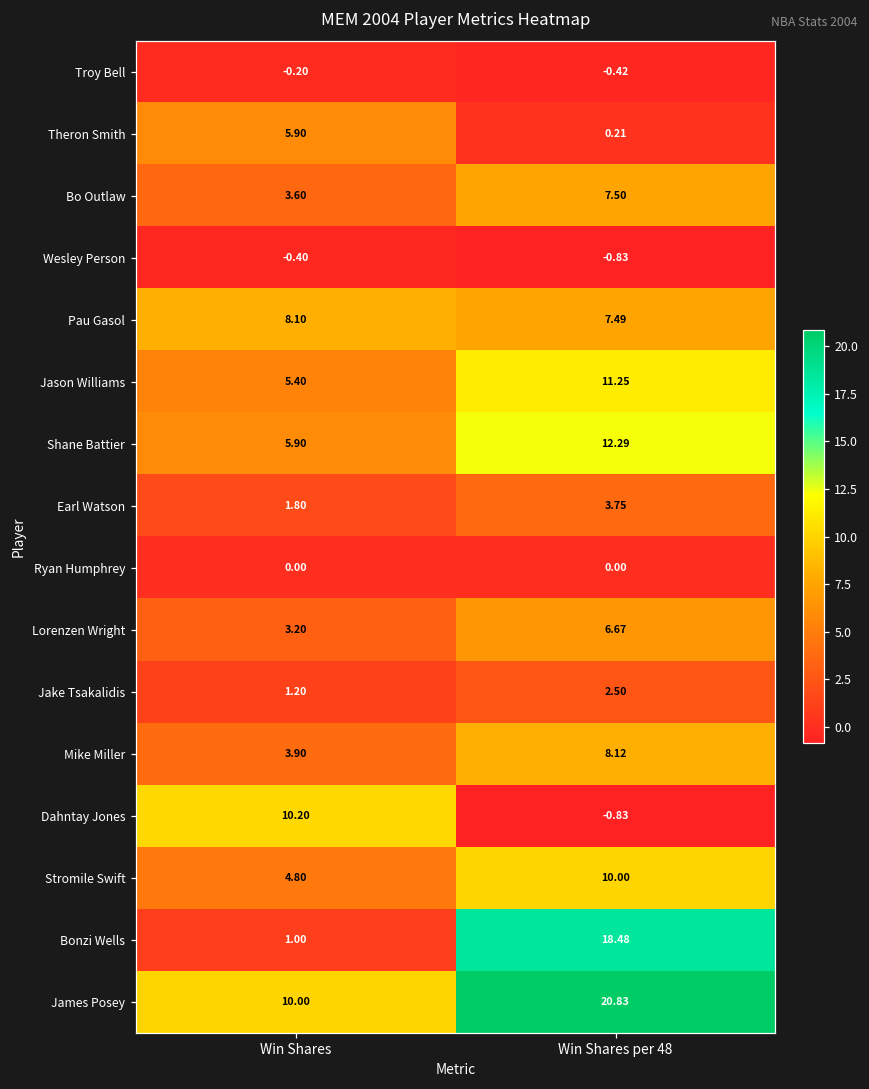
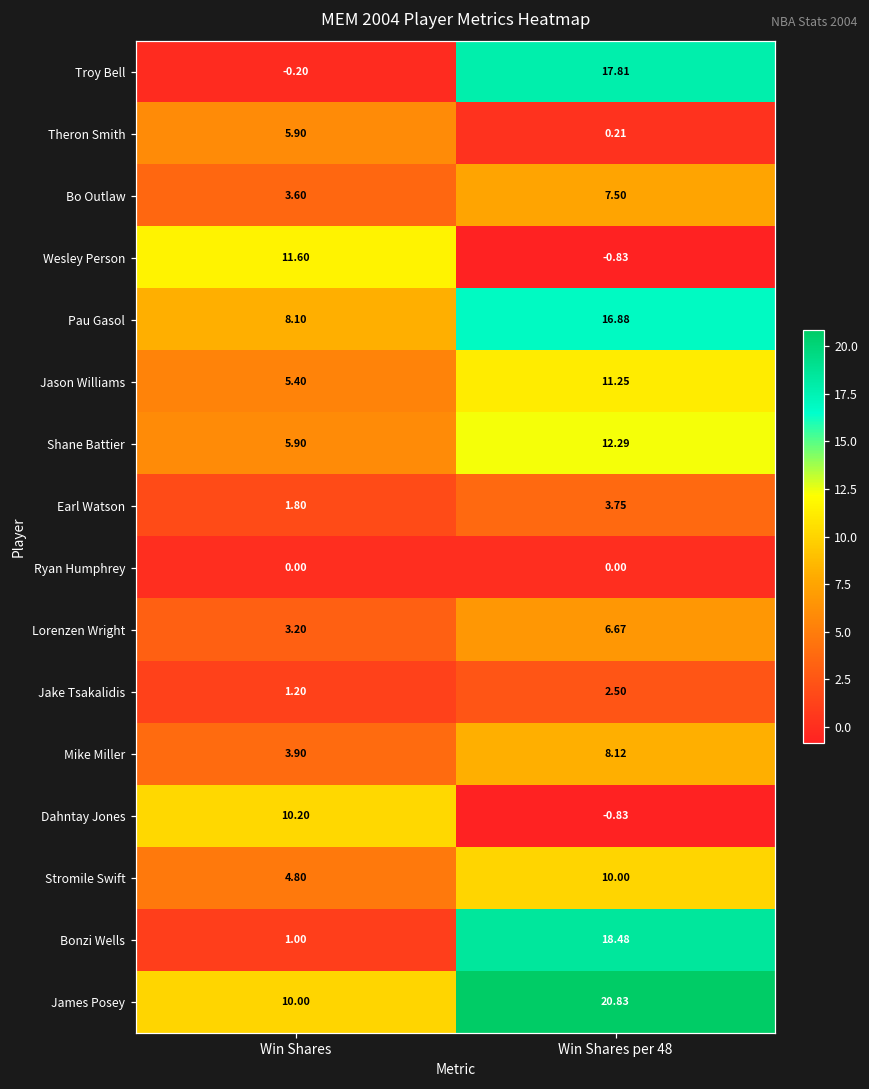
  {
    "Troy Bell": {
      "Win Shares": -0.20,
-     "Win Shares per 48": -0.42
+     "Win Shares per 48": 17.81
    },
    "Theron Smith": {
      "Win Shares": 5.90,
      "Win Shares per 48": 0.21
    },
    "Bo Outlaw": {
      "Win Shares": 3.60,
      "Win Shares per 48": 7.50
    },
    "Wesley Person": {
-     "Win Shares": -0.40,
+     "Win Shares": 11.60,
      "Win Shares per 48": -0.83
    },
    "Pau Gasol": {
      "Win Shares": 8.10,
-     "Win Shares per 48": 7.49
+     "Win Shares per 48": 16.88
    },
    "Jason Williams": {
      "Win Shares": 5.40,
      "Win Shares per 48": 11.25
    },
    "Shane Battier": {
      "Win Shares": 5.90,
      "Win Shares per 48": 12.29
    },
    "Earl Watson": {
      "Win Shares": 1.80,
      "Win Shares per 48": 3.75
    },
    "Ryan Humphrey": {
      "Win Shares": 0.00,
      "Win Shares per 48": 0.00
    },
    "Lorenzen Wright": {
      "Win Shares": 3.20,
      "Win Shares per 48": 6.67
    },
    "Jake Tsakalidis": {
      "Win Shares": 1.20,
      "Win Shares per 48": 2.50
    },
    "Mike Miller": {
      "Win Shares": 3.90,
      "Win Shares per 48": 8.12
    },
    "Dahntay Jones": {
      "Win Shares": 10.20,
      "Win Shares per 48": -0.83
    },
    "Stromile Swift": {
      "Win Shares": 4.80,
      "Win Shares per 48": 10.00
    },
    "Bonzi Wells": {
      "Win Shares": 1.00,
      "Win Shares per 48": 18.48
    },
    "James Posey": {
      "Win Shares": 10.00,
      "Win Shares per 48": 20.83
    }
  }
